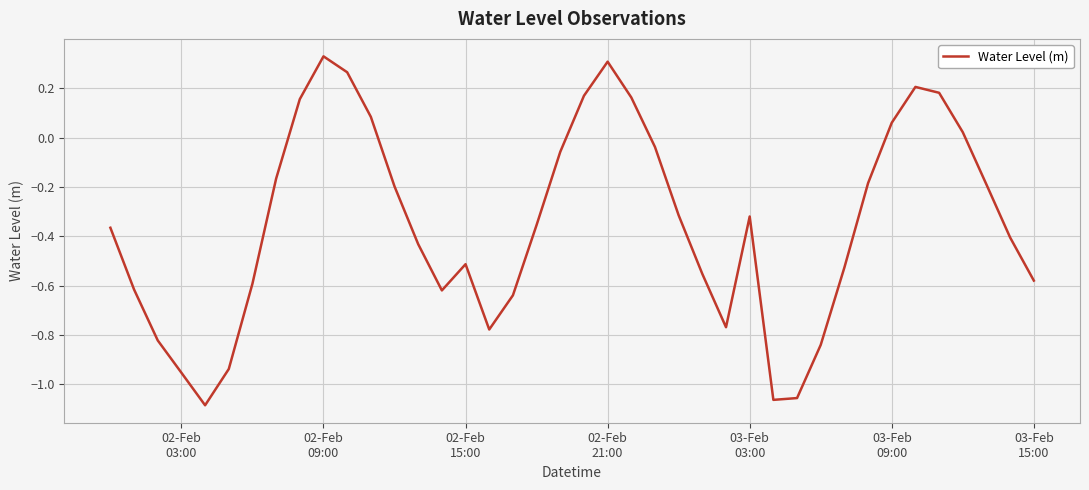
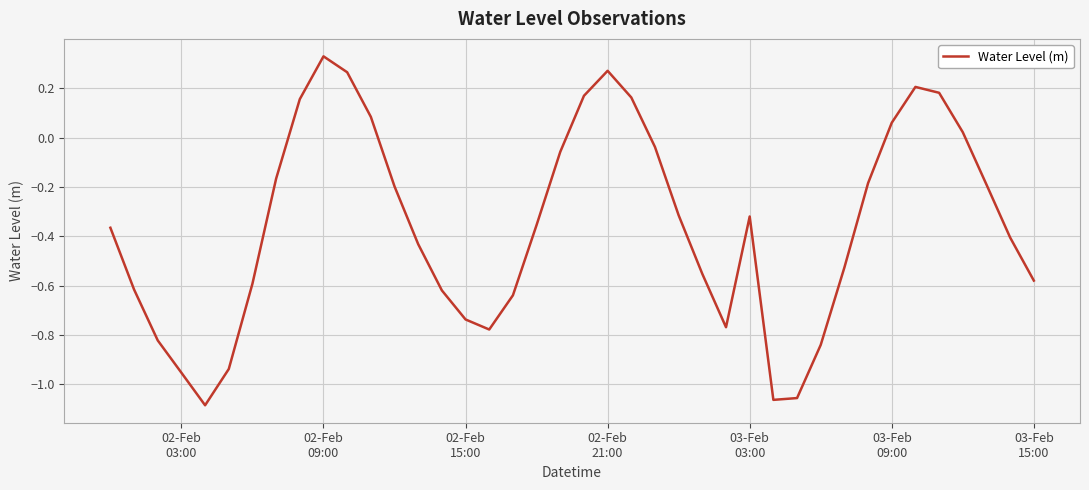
  {
    "02-Feb 03:00": -0.95,
    "02-Feb 09:00": 0.33,
-   "02-Feb 15:00": -0.51,
-   "02-Feb 21:00": 0.31,
+   "02-Feb 15:00": -0.74,
+   "02-Feb 21:00": 0.27,
    "03-Feb 03:00": -0.32,
    "03-Feb 09:00": 0.06,
    "03-Feb 15:00": -0.58
  }
